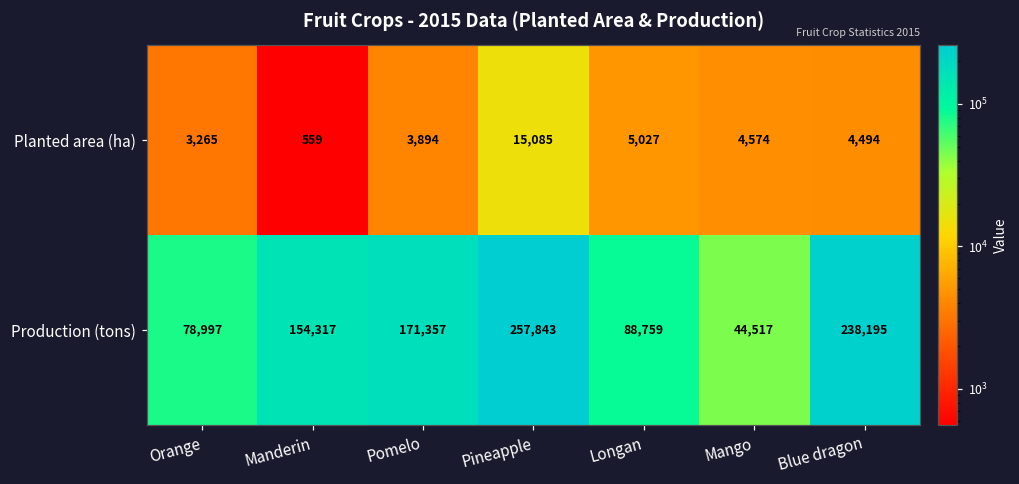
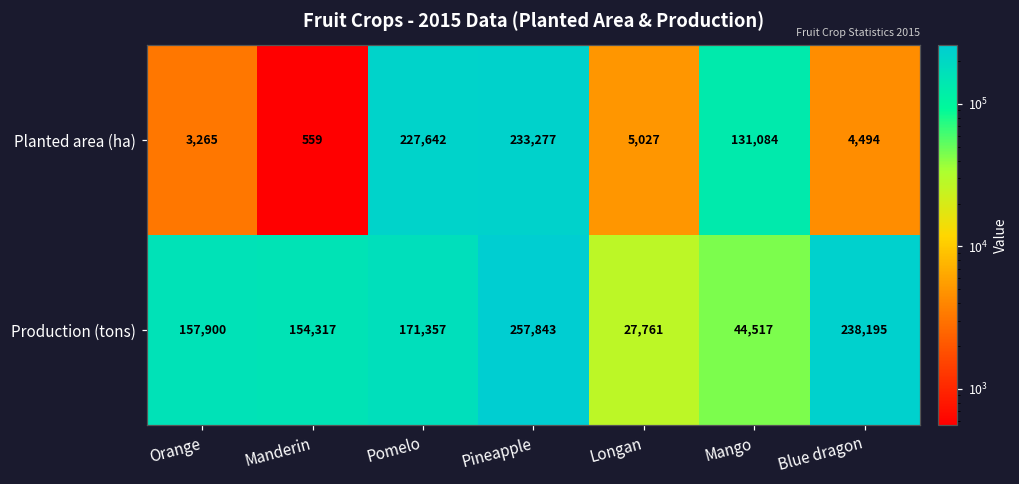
  {
    "Planted area (ha)": {
      "Orange": "3,265",
      "Manderin": "559",
-     "Pomelo": "3,894",
-     "Pineapple": "15,085",
+     "Pomelo": "227,642",
+     "Pineapple": "233,277",
      "Longan": "5,027",
-     "Mango": "4,574",
+     "Mango": "131,084",
      "Blue dragon": "4,494"
    },
    "Production (tons)": {
-     "Orange": "78,997",
+     "Orange": "157,900",
      "Manderin": "154,317",
      "Pomelo": "171,357",
      "Pineapple": "257,843",
-     "Longan": "88,759",
+     "Longan": "27,761",
      "Mango": "44,517",
      "Blue dragon": "238,195"
    }
  }
